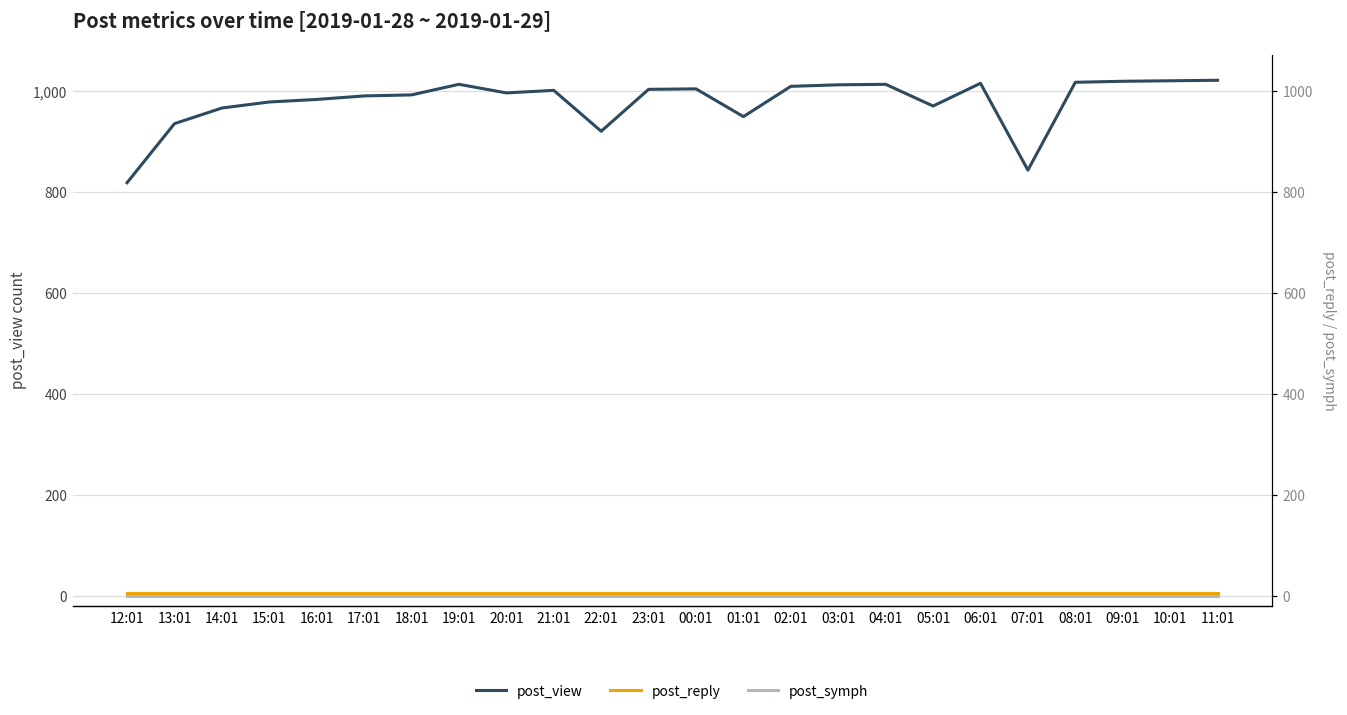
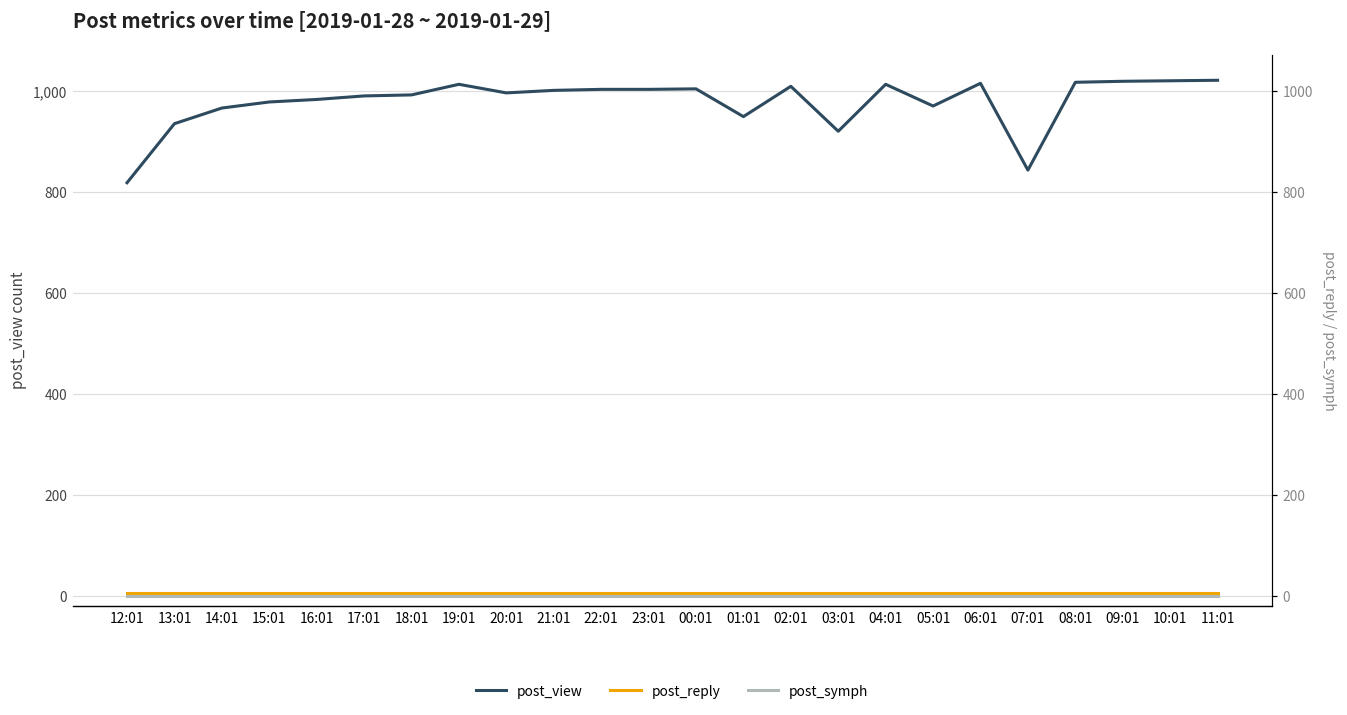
  {
    "post_view": {
      "12:01": "820",
      "13:01": "940",
      "14:01": "970",
      "15:01": "980",
      "16:01": "980",
      "17:01": "990",
      "18:01": "990",
      "19:01": "1,010",
      "20:01": "1,000",
      "21:01": "1,000",
-     "22:01": "920",
+     "22:01": "1,000",
      "23:01": "1,000",
      "00:01": "1,000",
      "01:01": "950",
      "02:01": "1,010",
-     "03:01": "1,010",
+     "03:01": "920",
      "04:01": "1,010",
      "05:01": "970",
      "06:01": "1,020",
      "07:01": "840",
      "08:01": "1,020",
      "09:01": "1,020",
      "10:01": "1,020",
      "11:01": "1,020"
    },
    "post_reply": {
      "12:01": "10",
      "13:01": "10",
      "14:01": "10",
      "15:01": "10",
      "16:01": "10",
      "17:01": "10",
      "18:01": "10",
      "19:01": "10",
      "20:01": "10",
      "21:01": "10",
      "22:01": "10",
      "23:01": "10",
      "00:01": "10",
      "01:01": "10",
      "02:01": "10",
      "03:01": "10",
      "04:01": "10",
      "05:01": "10",
      "06:01": "10",
      "07:01": "10",
      "08:01": "10",
      "09:01": "10",
      "10:01": "10",
      "11:01": "10"
    },
    "post_symph": {
      "12:01": "0",
      "13:01": "0",
      "14:01": "0",
      "15:01": "0",
      "16:01": "0",
      "17:01": "0",
      "18:01": "0",
      "19:01": "0",
      "20:01": "0",
      "21:01": "0",
      "22:01": "0",
      "23:01": "0",
      "00:01": "0",
      "01:01": "0",
      "02:01": "0",
      "03:01": "0",
      "04:01": "0",
      "05:01": "0",
      "06:01": "0",
      "07:01": "0",
      "08:01": "0",
      "09:01": "0",
      "10:01": "0",
      "11:01": "0"
    }
  }
